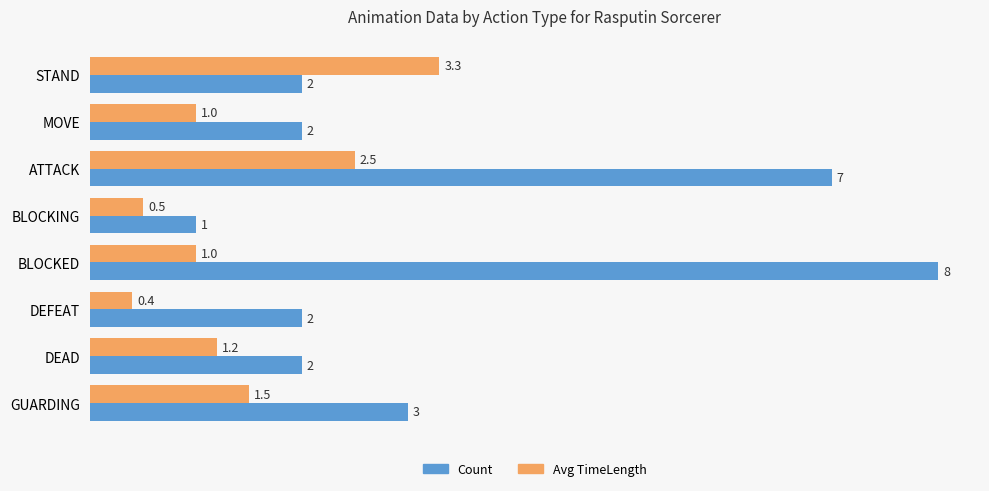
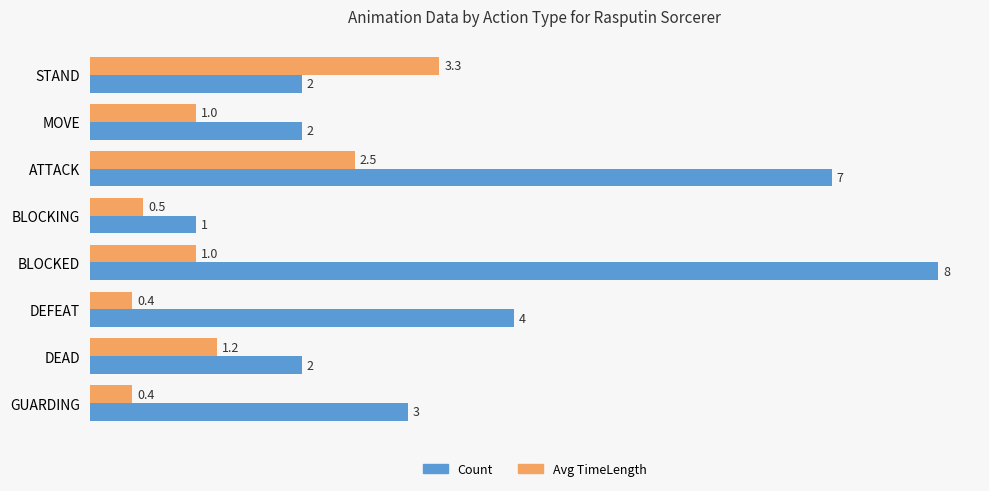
  {
    "Count": {
      "STAND": 2,
      "MOVE": 2,
      "ATTACK": 7,
      "BLOCKING": 1,
      "BLOCKED": 8,
-     "DEFEAT": 2,
+     "DEFEAT": 4,
      "DEAD": 2,
      "GUARDING": 3
    },
    "Avg TimeLength": {
      "STAND": 3.3,
      "MOVE": 1.0,
      "ATTACK": 2.5,
      "BLOCKING": 0.5,
      "BLOCKED": 1.0,
      "DEFEAT": 0.4,
      "DEAD": 1.2,
-     "GUARDING": 1.5
+     "GUARDING": 0.4
    }
  }
